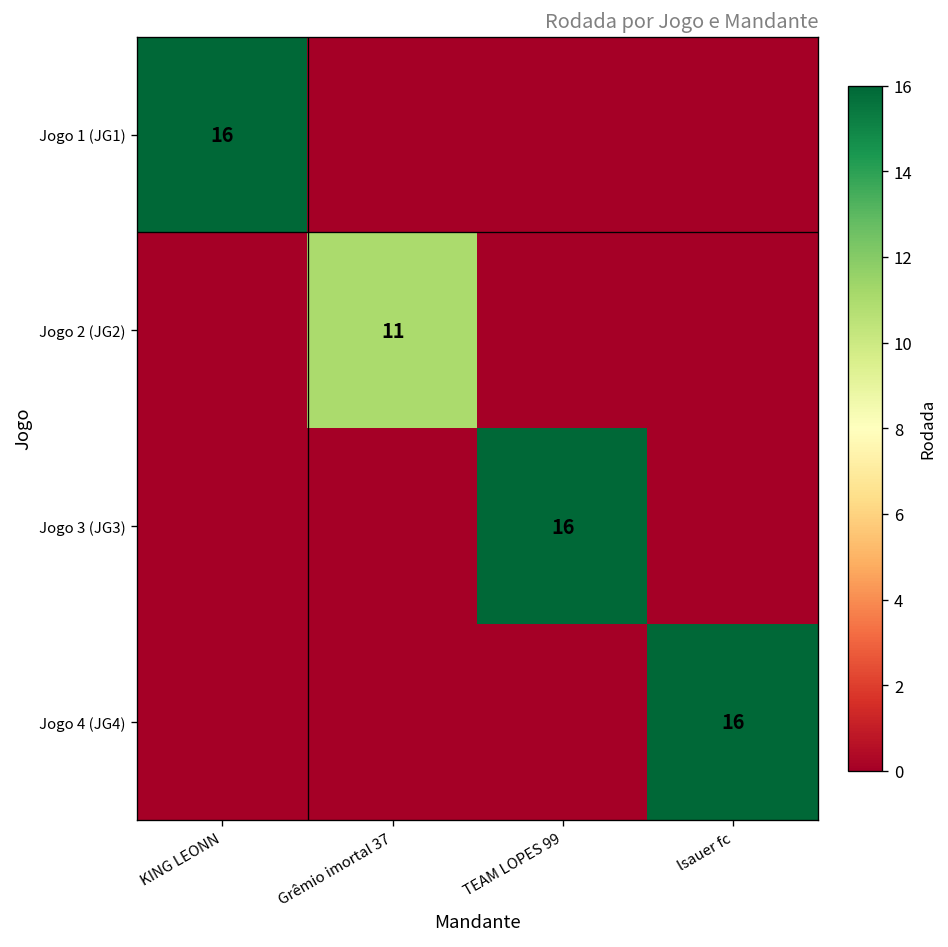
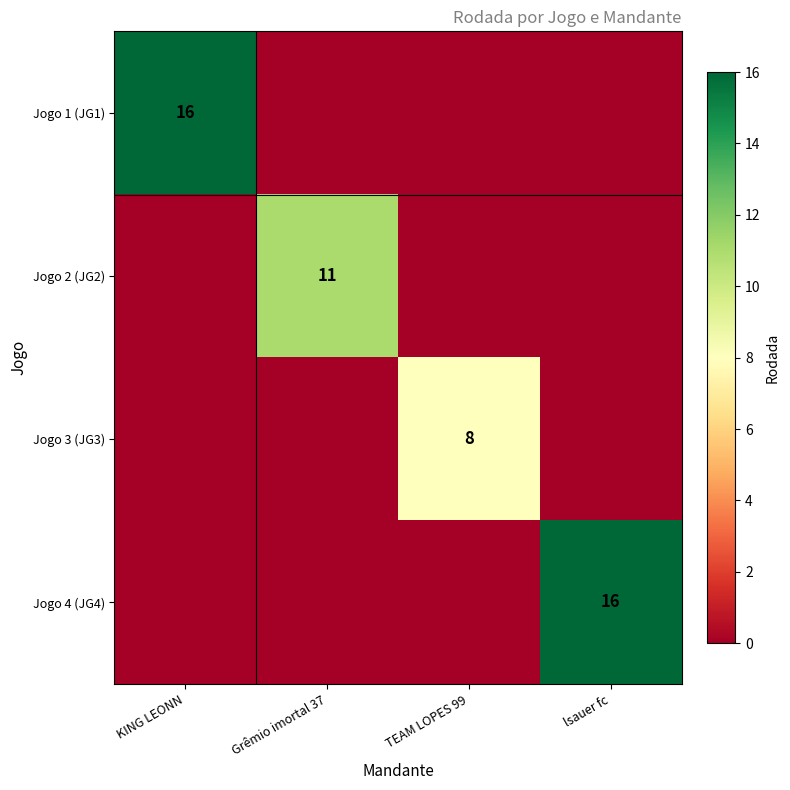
  {
    "Jogo 1 (JG1)": {
      "KING LEONN": 16
    },
    "Jogo 2 (JG2)": {
      "Grêmio imortal 37": 11
    },
    "Jogo 3 (JG3)": {
-     "TEAM LOPES 99": 16
+     "TEAM LOPES 99": 8
    },
    "Jogo 4 (JG4)": {
      "lsauer fc": 16
    }
  }
